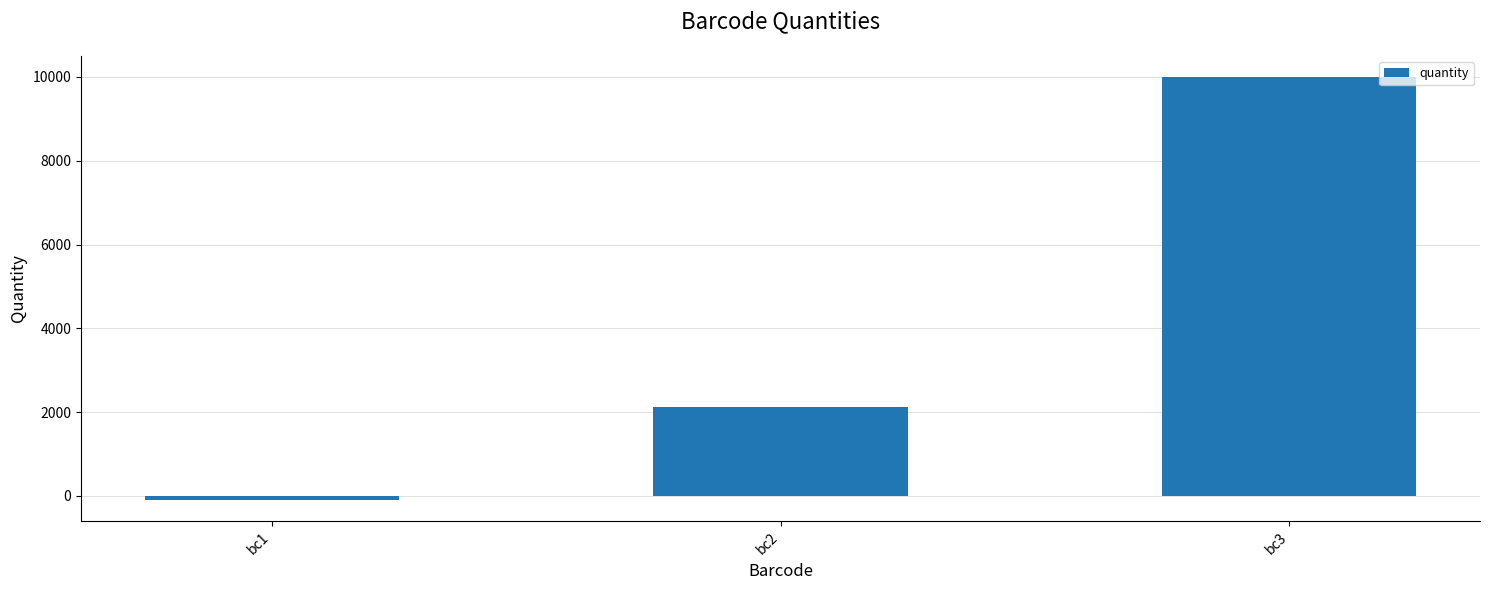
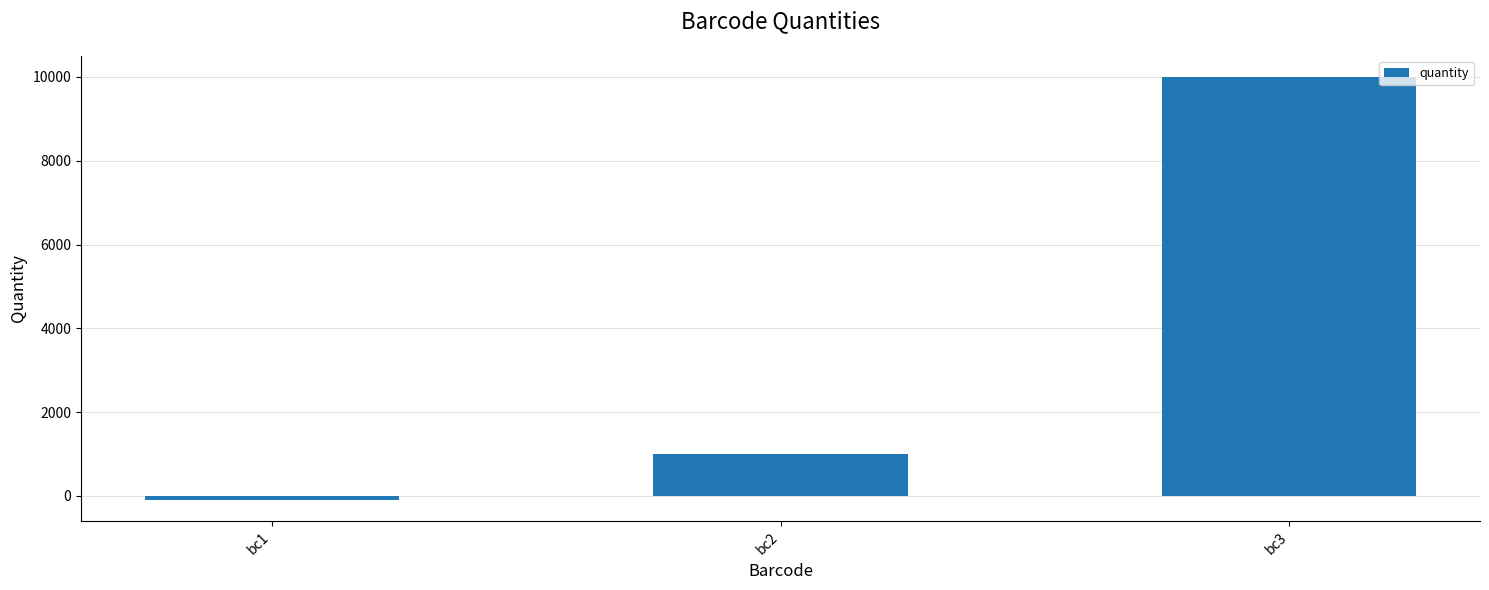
  {
    "bc1": -100,
-   "bc2": 2100,
+   "bc2": 1000,
    "bc3": 10000
  }
